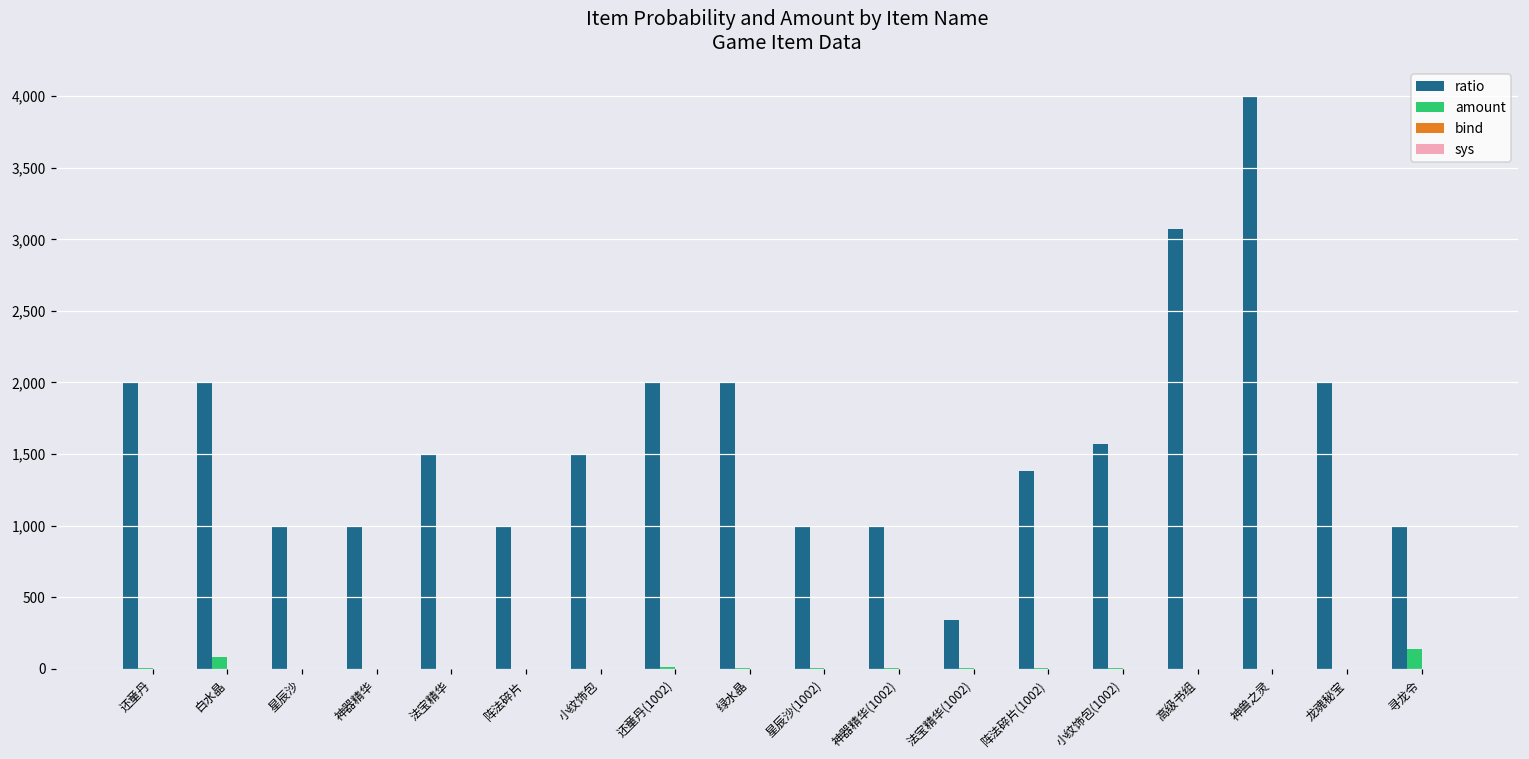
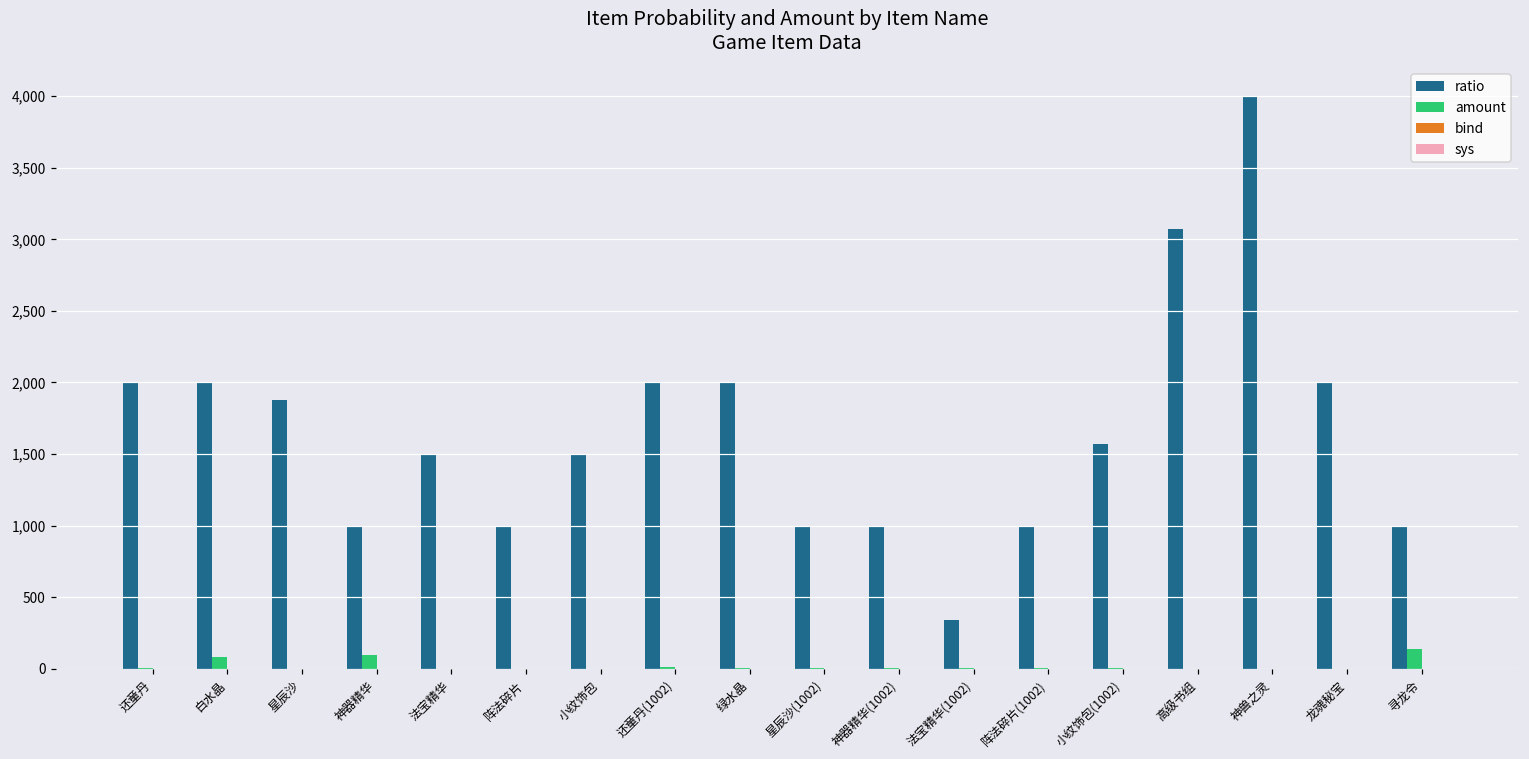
  {
    "ratio": {
      "还童丹": "2,000",
      "白水晶": "2,000",
-     "星辰沙": "1,000",
+     "星辰沙": "1,880",
      "神器精华": "1,000",
      "法宝精华": "1,500",
      "阵法碎片": "1,000",
      "小纹饰包": "1,500",
      "还童丹(1002)": "2,000",
      "绿水晶": "2,000",
      "星辰沙(1002)": "1,000",
      "神器精华(1002)": "1,000",
      "法宝精华(1002)": "340",
-     "阵法碎片(1002)": "1,380",
+     "阵法碎片(1002)": "1,000",
      "小纹饰包(1002)": "1,570",
      "高级书组": "3,070",
      "神兽之灵": "4,000",
      "龙魂秘宝": "2,000",
      "寻龙令": "1,000"
    },
    "amount": {
      "白水晶": "80",
-     "神器精华": "0",
+     "神器精华": "90",
      "寻龙令": "140"
    },
    "bind": {
      "还童丹": "0",
      "白水晶": "0",
      "星辰沙": "0",
      "神器精华": "0",
      "法宝精华": "0",
      "阵法碎片": "0",
      "小纹饰包": "0",
      "还童丹(1002)": "0",
      "绿水晶": "0",
      "星辰沙(1002)": "0",
      "神器精华(1002)": "0",
      "法宝精华(1002)": "0",
      "阵法碎片(1002)": "0",
      "小纹饰包(1002)": "0",
      "高级书组": "0",
      "神兽之灵": "0",
      "龙魂秘宝": "0",
      "寻龙令": "0"
    },
    "sys": {
      "还童丹": "0",
      "白水晶": "0",
      "星辰沙": "0",
      "神器精华": "0",
      "法宝精华": "0",
      "阵法碎片": "0",
      "小纹饰包": "0",
      "还童丹(1002)": "0",
      "绿水晶": "0",
      "星辰沙(1002)": "0",
      "神器精华(1002)": "0",
      "法宝精华(1002)": "0",
      "阵法碎片(1002)": "0",
      "小纹饰包(1002)": "0",
      "高级书组": "0",
      "神兽之灵": "0",
      "龙魂秘宝": "0",
      "寻龙令": "0"
    }
  }
